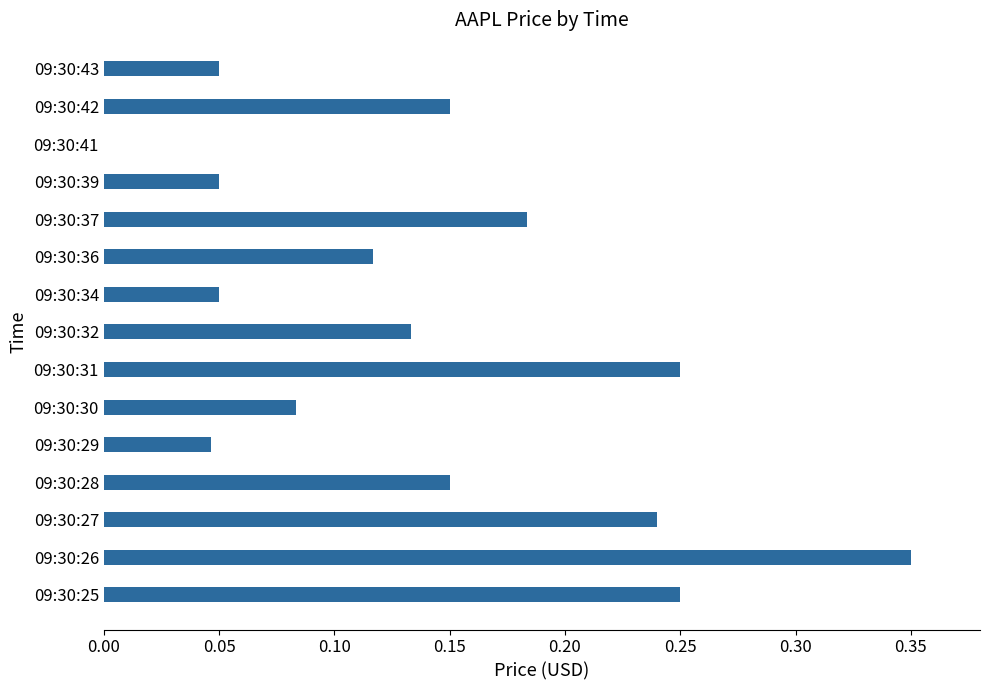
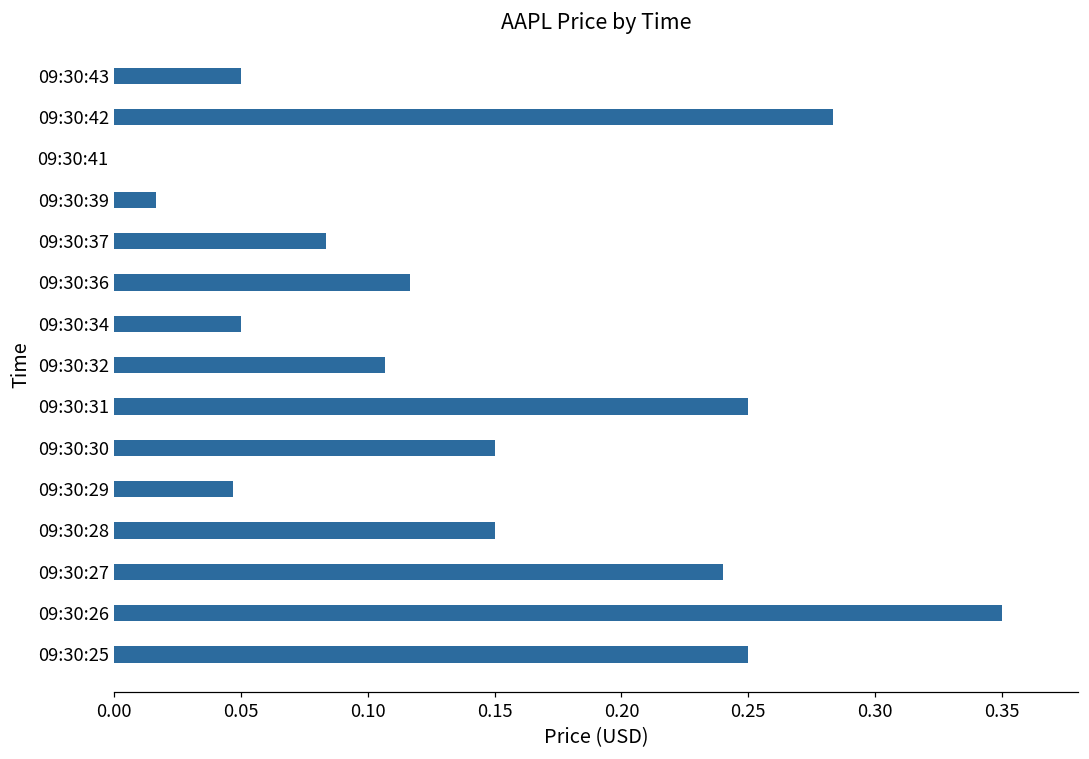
  {
    "09:30:43": 0.050,
-   "09:30:42": 0.150,
+   "09:30:42": 0.283,
    "09:30:41": 0.000,
-   "09:30:39": 0.050,
-   "09:30:37": 0.183,
+   "09:30:39": 0.017,
+   "09:30:37": 0.083,
    "09:30:36": 0.117,
    "09:30:34": 0.050,
-   "09:30:32": 0.133,
+   "09:30:32": 0.107,
    "09:30:31": 0.250,
-   "09:30:30": 0.083,
+   "09:30:30": 0.150,
    "09:30:29": 0.047,
    "09:30:28": 0.150,
    "09:30:27": 0.240,
    "09:30:26": 0.350,
    "09:30:25": 0.250
  }
